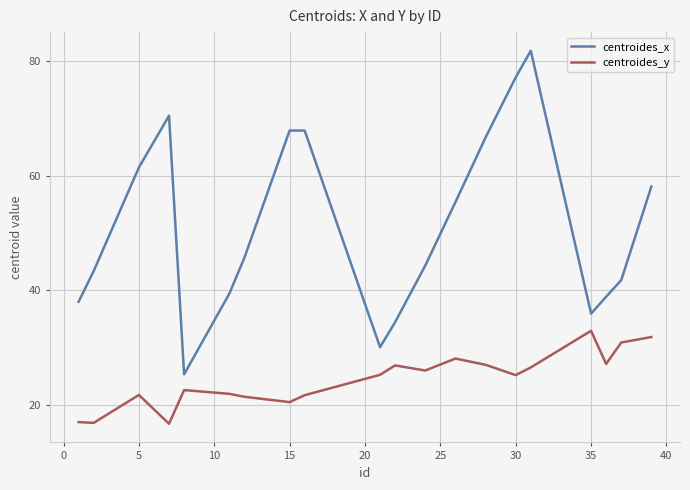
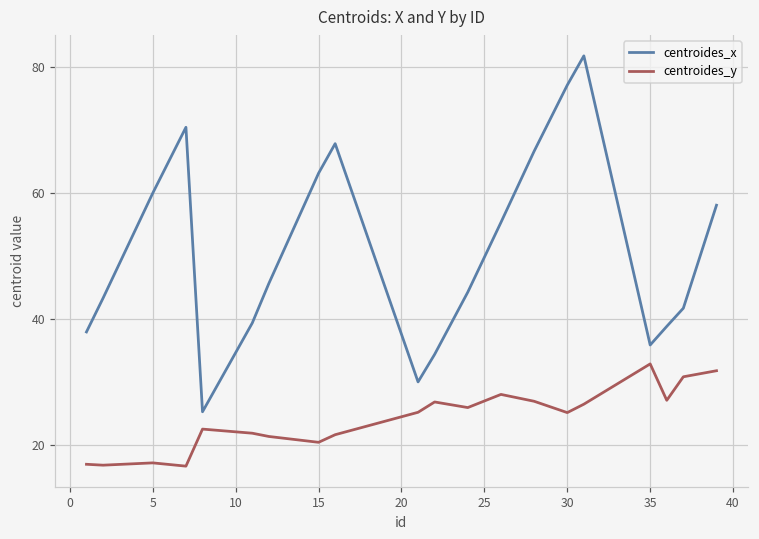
  {
    "centroides_x": {
-     "5": 61,
-     "15": 68,
+     "5": 60,
+     "15": 63,
      "30": 77,
      "35": 36
    },
    "centroides_y": {
-     "5": 22,
+     "5": 17,
      "15": 20,
      "30": 25,
      "35": 33
    }
  }
